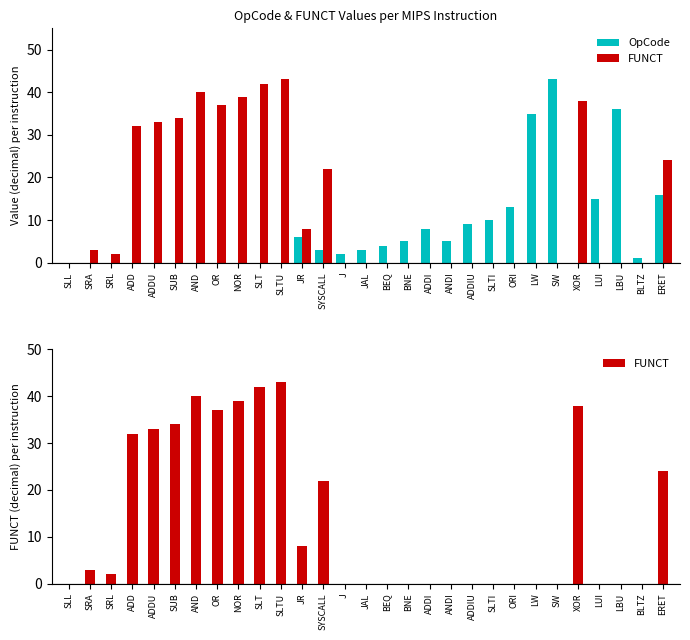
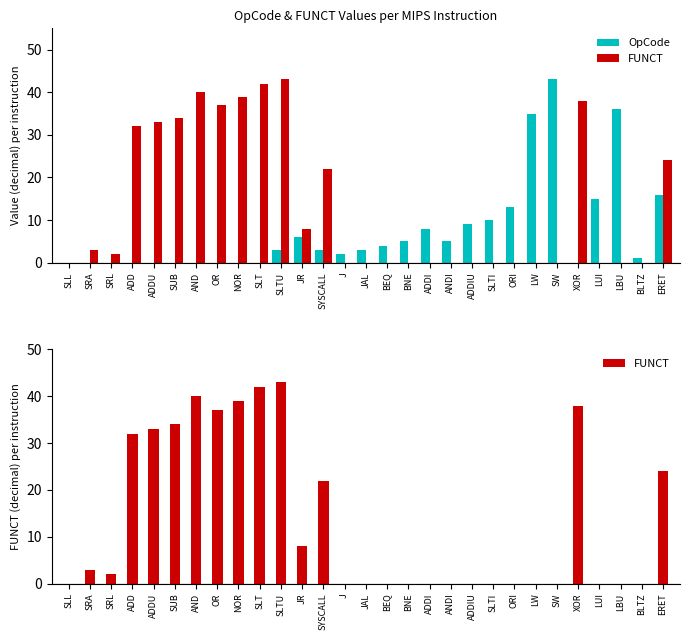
  {
    "OpCode & FUNCT Values per MIPS Instruction": {
      "OpCode": {
        "SLL": 0,
        "SRA": 0,
        "SRL": 0,
        "ADD": 0,
        "ADDU": 0,
        "SUB": 0,
        "AND": 0,
        "OR": 0,
        "NOR": 0,
        "SLT": 0,
-       "SLTU": 0,
+       "SLTU": 3,
        "JR": 6,
        "SYSCALL": 3,
        "J": 2,
        "JAL": 3,
        "BEQ": 4,
        "BNE": 5,
        "ADDI": 8,
        "ANDI": 5,
        "ADDIU": 9,
        "SLTI": 10,
        "ORI": 13,
        "LW": 35,
        "SW": 43,
        "XOR": 0,
        "LUI": 15,
        "LBU": 36,
        "BLTZ": 1,
        "ERET": 16
      },
      "FUNCT": {
        "SLL": 0,
        "SRA": 3,
        "SRL": 2,
        "ADD": 32,
        "ADDU": 33,
        "SUB": 34,
        "AND": 40,
        "OR": 37,
        "NOR": 39,
        "SLT": 42,
        "SLTU": 43,
        "JR": 8,
        "SYSCALL": 22,
        "J": 0,
        "JAL": 0,
        "BEQ": 0,
        "BNE": 0,
        "ADDI": 0,
        "ANDI": 0,
        "ADDIU": 0,
        "SLTI": 0,
        "ORI": 0,
        "LW": 0,
        "SW": 0,
        "XOR": 38,
        "LUI": 0,
        "LBU": 0,
        "BLTZ": 0,
        "ERET": 24
      }
    }
  }
